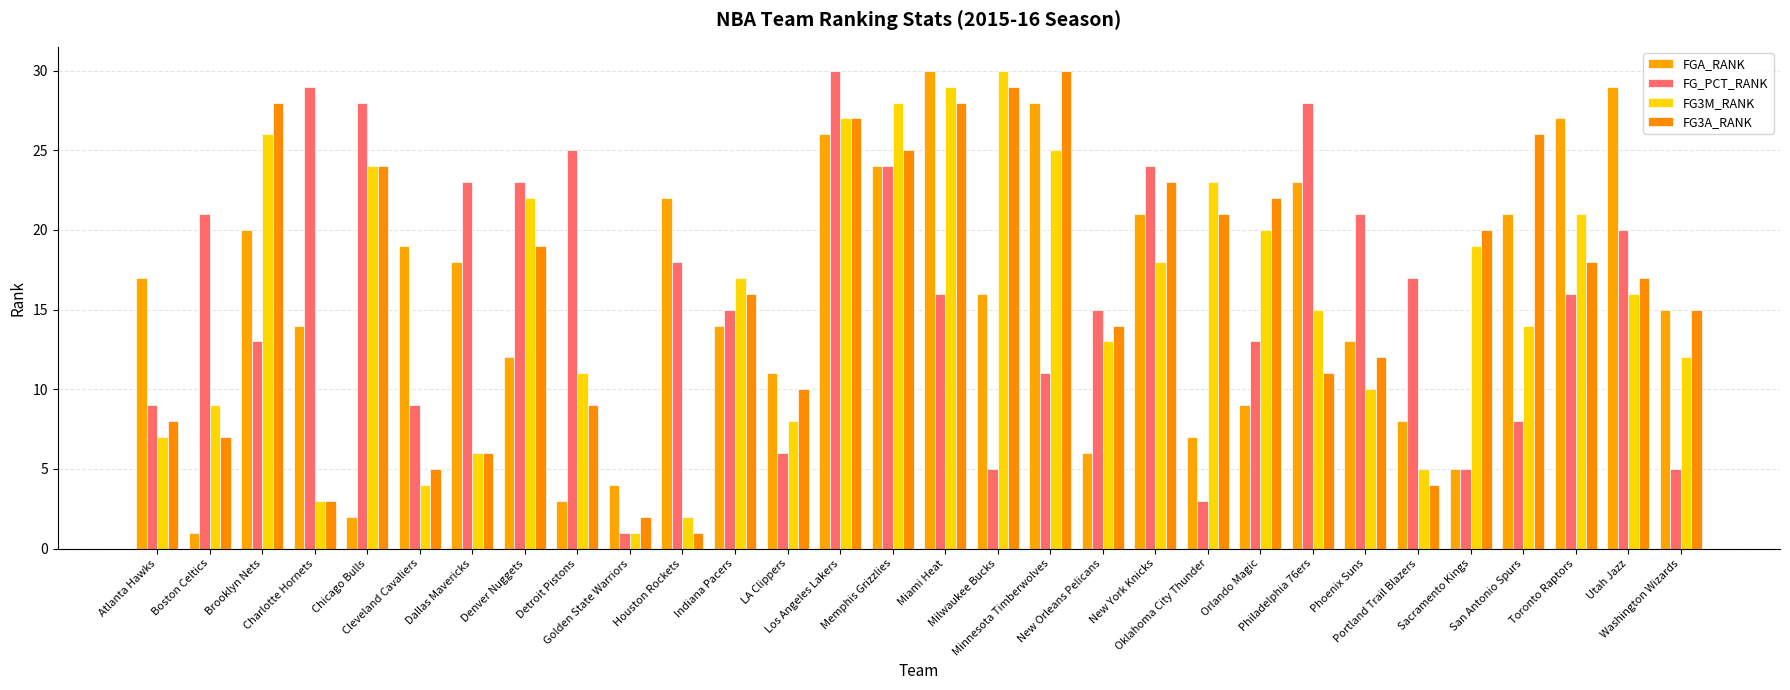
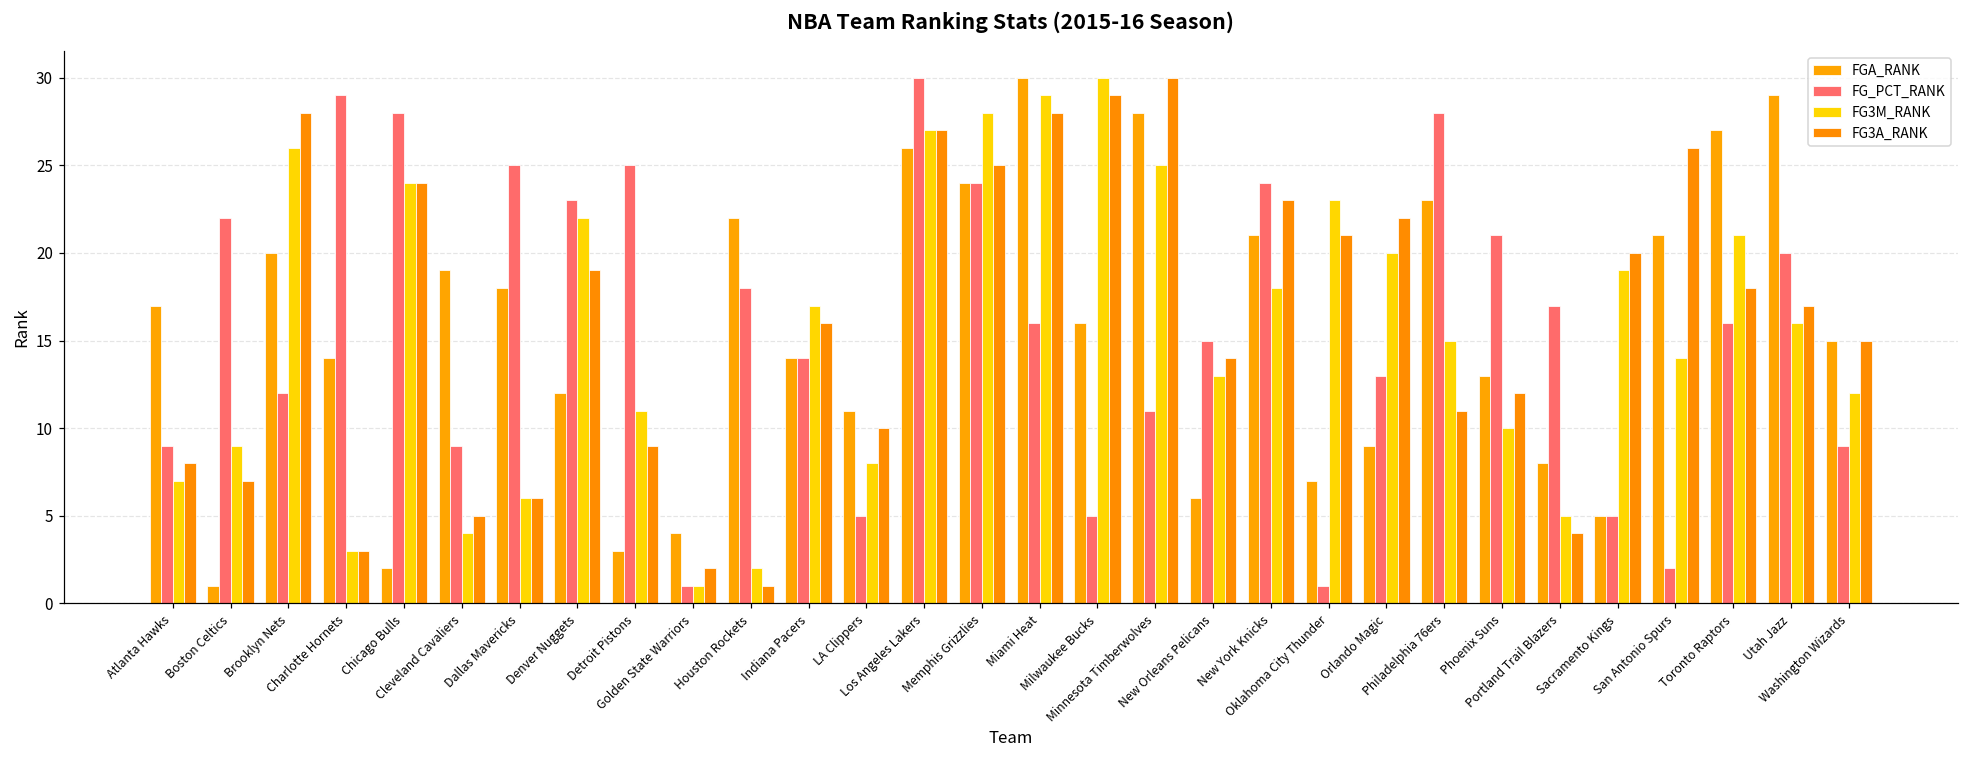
  {
    "FG_PCT_RANK": {
      "Atlanta Hawks": 9,
-     "Boston Celtics": 21,
-     "Brooklyn Nets": 13,
+     "Boston Celtics": 22,
+     "Brooklyn Nets": 12,
      "Charlotte Hornets": 29,
      "Chicago Bulls": 28,
      "Cleveland Cavaliers": 9,
-     "Dallas Mavericks": 23,
+     "Dallas Mavericks": 25,
      "Denver Nuggets": 23,
      "Detroit Pistons": 25,
      "Golden State Warriors": 1,
      "Houston Rockets": 18,
-     "Indiana Pacers": 15,
-     "LA Clippers": 6,
+     "Indiana Pacers": 14,
+     "LA Clippers": 5,
      "Los Angeles Lakers": 30,
      "Memphis Grizzlies": 24,
      "Miami Heat": 16,
      "Milwaukee Bucks": 5,
      "Minnesota Timberwolves": 11,
      "New Orleans Pelicans": 15,
      "New York Knicks": 24,
-     "Oklahoma City Thunder": 3,
+     "Oklahoma City Thunder": 1,
      "Orlando Magic": 13,
      "Philadelphia 76ers": 28,
      "Phoenix Suns": 21,
      "Portland Trail Blazers": 17,
      "Sacramento Kings": 5,
-     "San Antonio Spurs": 8,
+     "San Antonio Spurs": 2,
      "Toronto Raptors": 16,
      "Utah Jazz": 20,
-     "Washington Wizards": 5
+     "Washington Wizards": 9
    }
  }
